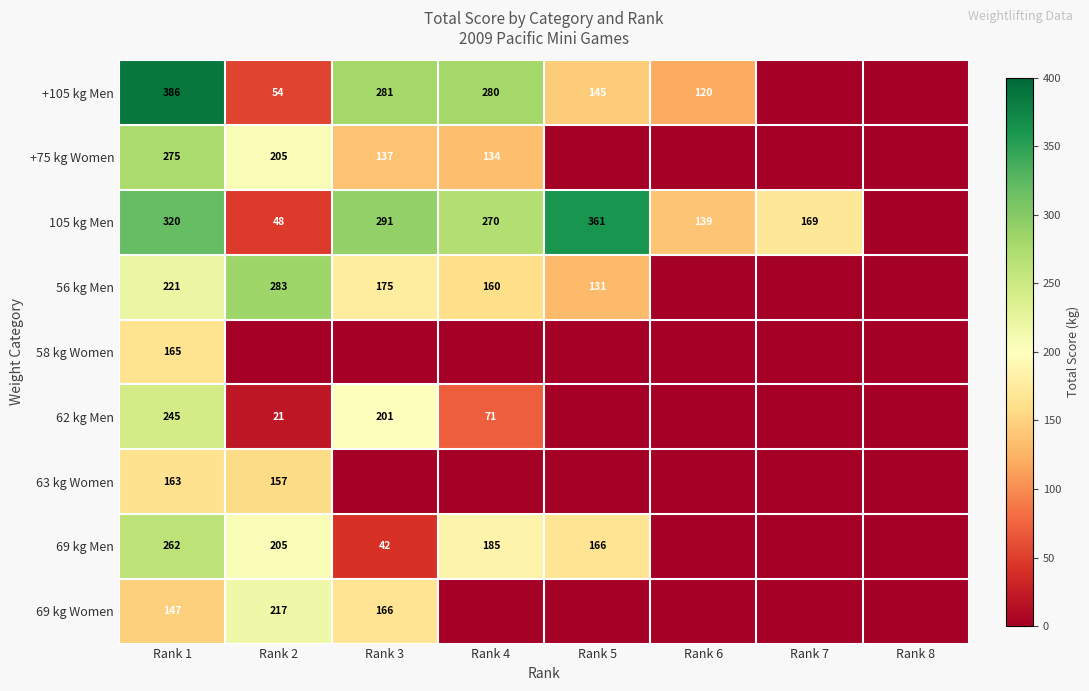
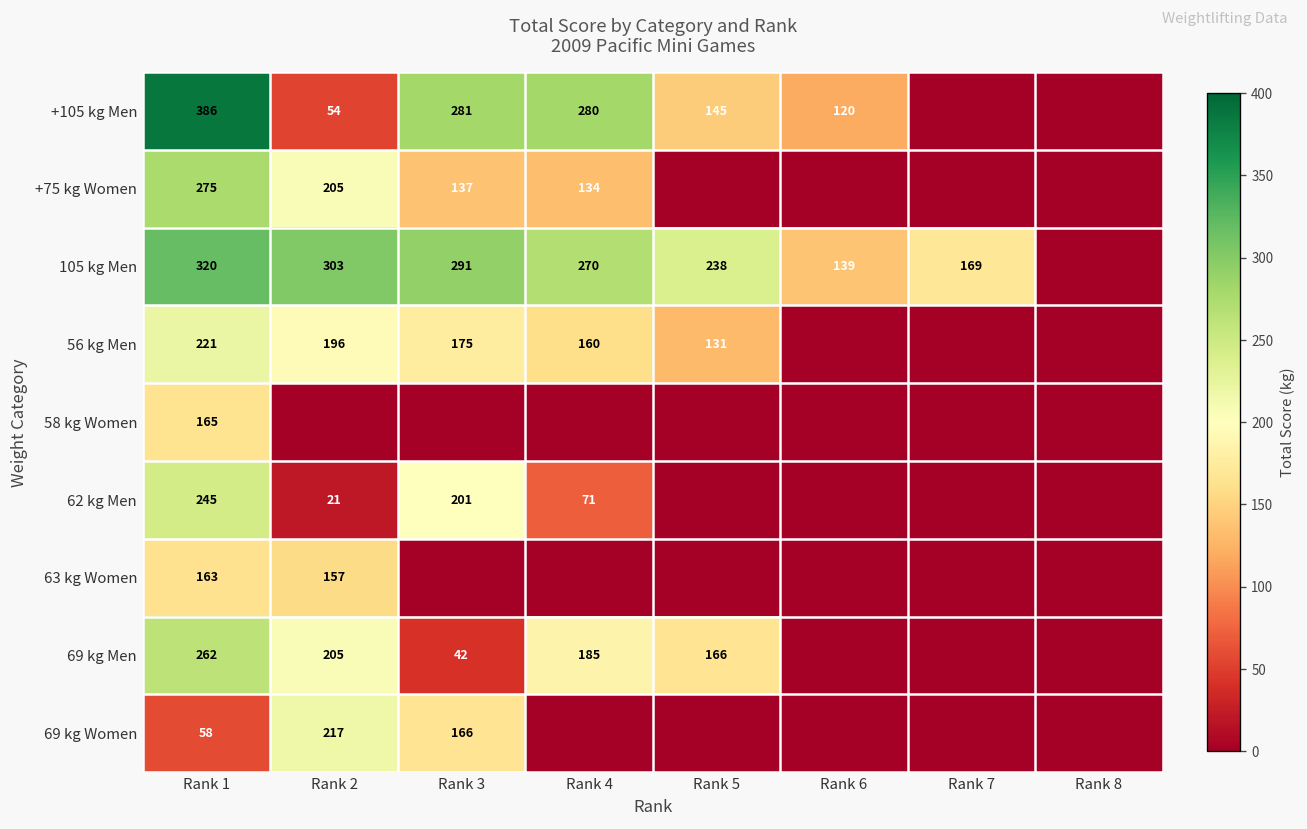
  {
    "+105 kg Men": {
      "Rank 1": 386,
      "Rank 2": 54,
      "Rank 3": 281,
      "Rank 4": 280,
      "Rank 5": 145,
      "Rank 6": 120
    },
    "+75 kg Women": {
      "Rank 1": 275,
      "Rank 2": 205,
      "Rank 3": 137,
      "Rank 4": 134
    },
    "105 kg Men": {
      "Rank 1": 320,
-     "Rank 2": 48,
+     "Rank 2": 303,
      "Rank 3": 291,
      "Rank 4": 270,
-     "Rank 5": 361,
+     "Rank 5": 238,
      "Rank 6": 139,
      "Rank 7": 169
    },
    "56 kg Men": {
      "Rank 1": 221,
-     "Rank 2": 283,
+     "Rank 2": 196,
      "Rank 3": 175,
      "Rank 4": 160,
      "Rank 5": 131
    },
    "58 kg Women": {
      "Rank 1": 165
    },
    "62 kg Men": {
      "Rank 1": 245,
      "Rank 2": 21,
      "Rank 3": 201,
      "Rank 4": 71
    },
    "63 kg Women": {
      "Rank 1": 163,
      "Rank 2": 157
    },
    "69 kg Men": {
      "Rank 1": 262,
      "Rank 2": 205,
      "Rank 3": 42,
      "Rank 4": 185,
      "Rank 5": 166
    },
    "69 kg Women": {
-     "Rank 1": 147,
+     "Rank 1": 58,
      "Rank 2": 217,
      "Rank 3": 166
    }
  }
